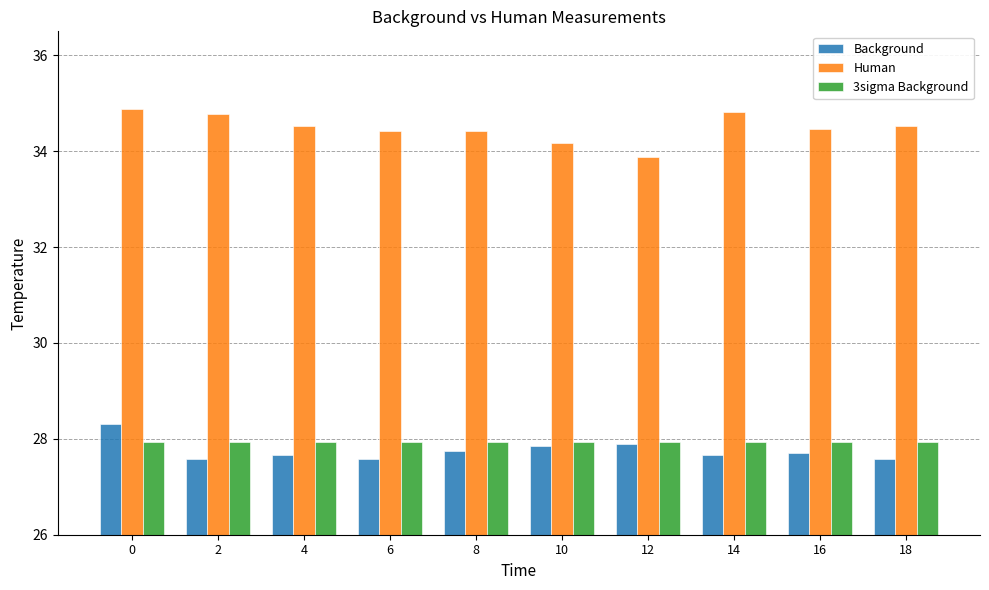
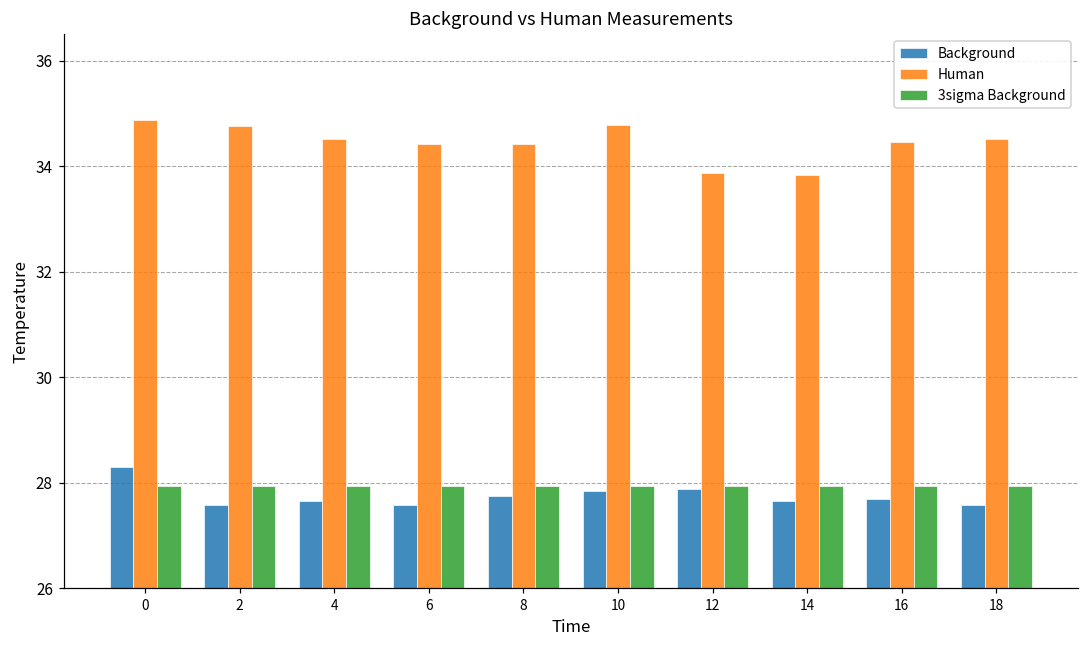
  {
    "Background": {
      "0": 28.3,
      "2": 27.6,
      "4": 27.7,
      "6": 27.6,
      "8": 27.8,
      "10": 27.9,
      "12": 27.9,
      "14": 27.7,
      "16": 27.7,
      "18": 27.6
    },
    "Human": {
      "0": 34.9,
      "2": 34.8,
      "4": 34.5,
      "6": 34.4,
      "8": 34.4,
-     "10": 34.2,
+     "10": 34.8,
      "12": 33.9,
-     "14": 34.8,
+     "14": 33.8,
      "16": 34.5,
      "18": 34.5
    },
    "3sigma Background": {
      "0": 27.9,
      "2": 27.9,
      "4": 27.9,
      "6": 27.9,
      "8": 27.9,
      "10": 27.9,
      "12": 27.9,
      "14": 27.9,
      "16": 27.9,
      "18": 27.9
    }
  }
